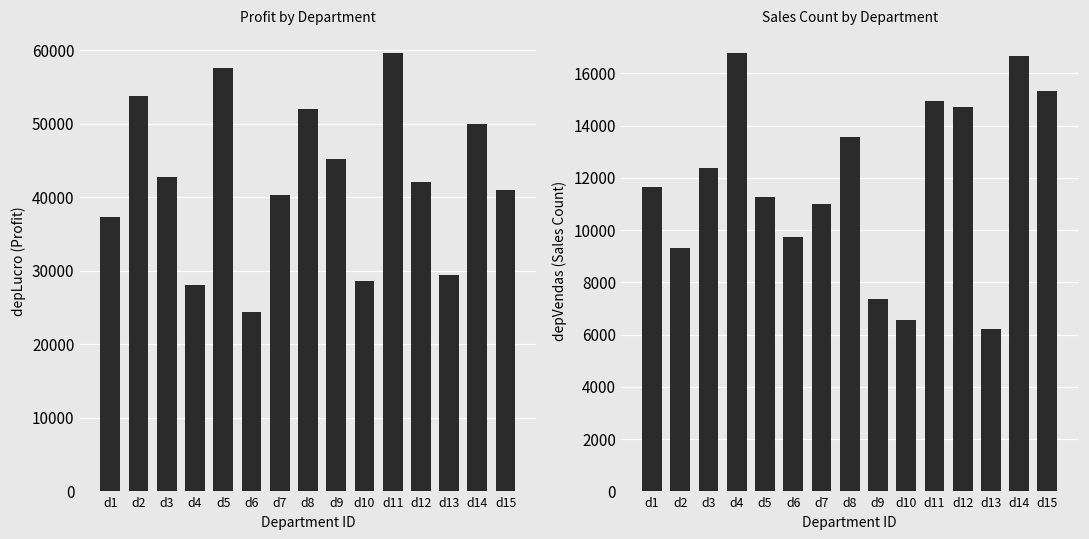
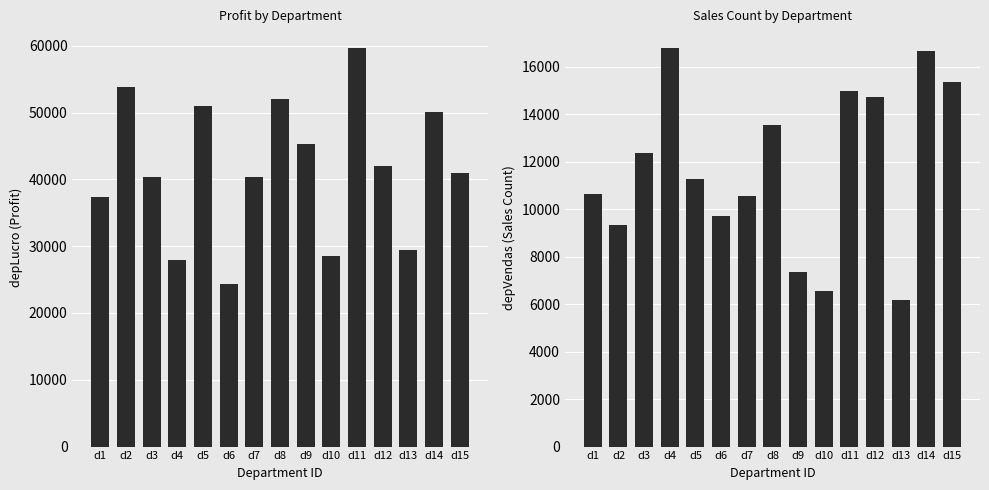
  {
    "Profit by Department": {
      "d1": 37000,
      "d2": 54000,
-     "d3": 43000,
+     "d3": 40000,
      "d4": 28000,
-     "d5": 58000,
+     "d5": 51000,
      "d6": 24000,
      "d7": 40000,
      "d8": 52000,
      "d9": 45000,
      "d10": 29000,
      "d11": 60000,
      "d12": 42000,
      "d13": 29000,
      "d14": 50000,
      "d15": 41000
    },
    "Sales Count by Department": {
-     "d1": 11600,
+     "d1": 10700,
      "d2": 9300,
      "d3": 12400,
      "d4": 16800,
      "d5": 11300,
      "d6": 9700,
-     "d7": 11000,
+     "d7": 10500,
      "d8": 13500,
      "d9": 7400,
      "d10": 6600,
      "d11": 15000,
      "d12": 14700,
      "d13": 6200,
      "d14": 16700,
      "d15": 15300
    }
  }
